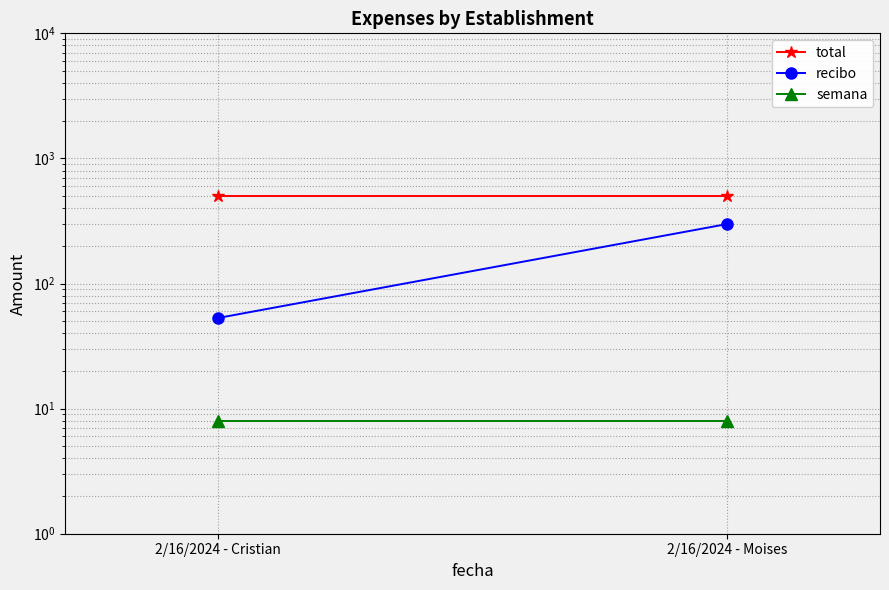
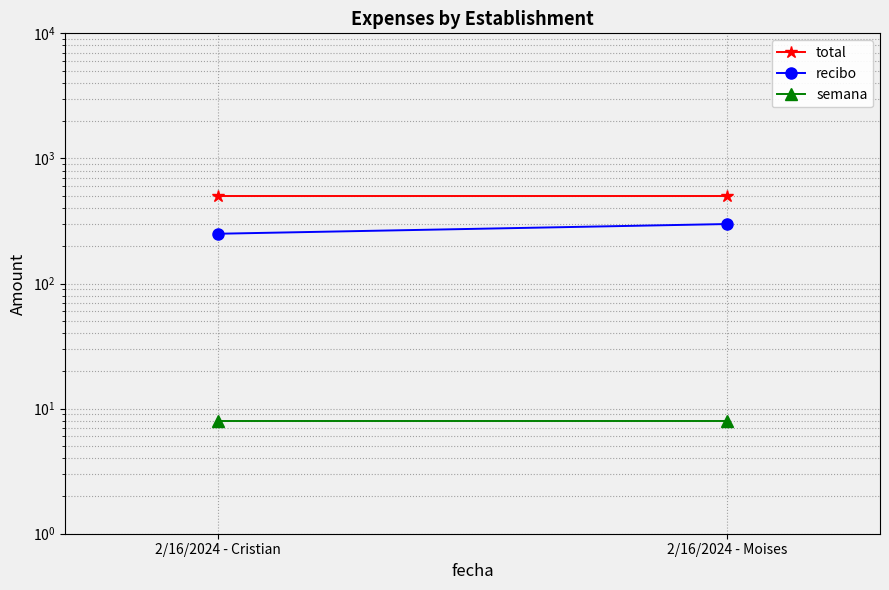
  {
    "total": {
      "2/16/2024 - Cristian": 500,
      "2/16/2024 - Moises": 500
    },
    "recibo": {
-     "2/16/2024 - Cristian": 53,
+     "2/16/2024 - Cristian": 250,
      "2/16/2024 - Moises": 300
    },
    "semana": {
      "2/16/2024 - Cristian": 8,
      "2/16/2024 - Moises": 8
    }
  }
